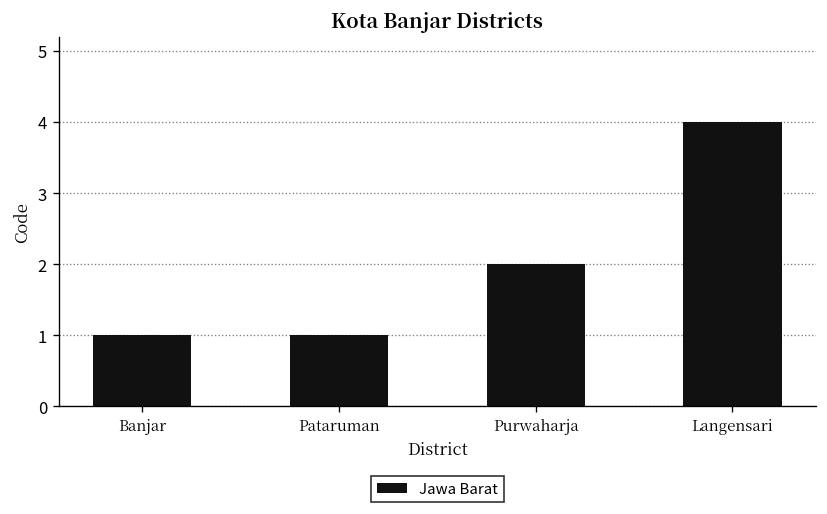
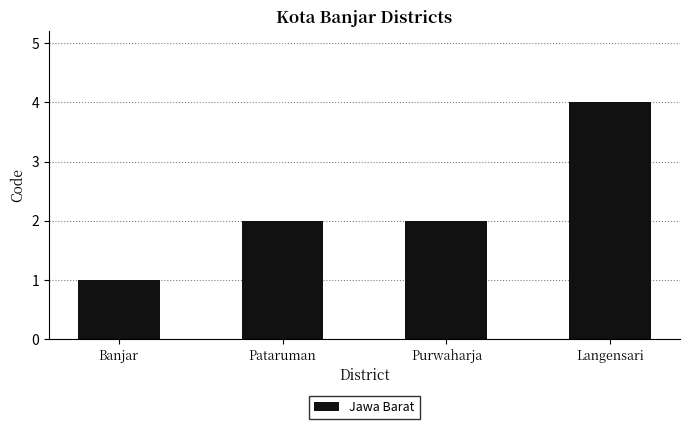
  {
    "Banjar": 1,
-   "Pataruman": 1,
+   "Pataruman": 2,
    "Purwaharja": 2,
    "Langensari": 4
  }
